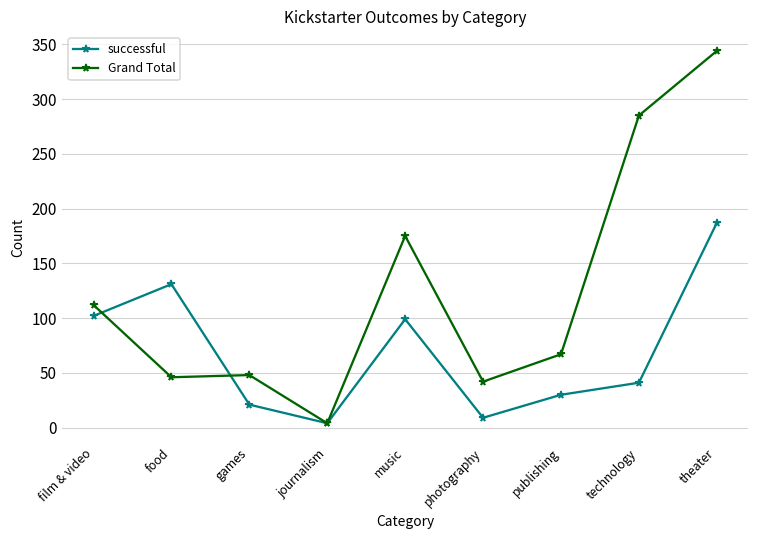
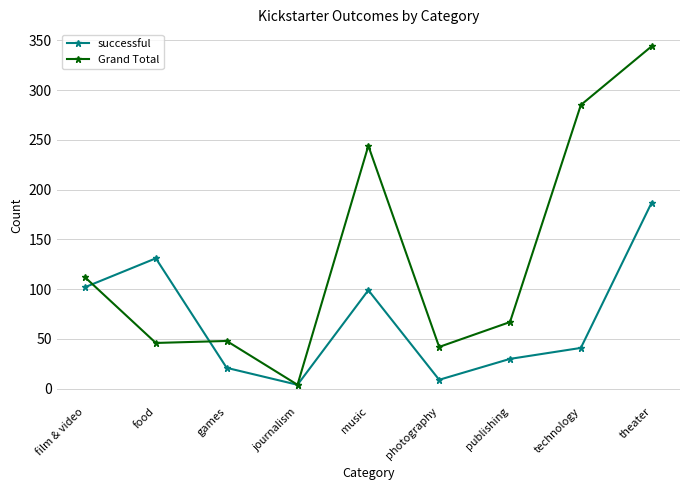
  {
    "successful": {
      "film & video": 100,
      "food": 130,
      "games": 20,
      "music": 100,
      "photography": 10,
      "publishing": 30,
      "technology": 40,
      "theater": 190
    },
    "Grand Total": {
      "film & video": 110,
      "food": 50,
      "games": 50,
-     "music": 180,
+     "music": 240,
      "photography": 40,
      "publishing": 70,
      "technology": 290,
      "theater": 340
    }
  }
